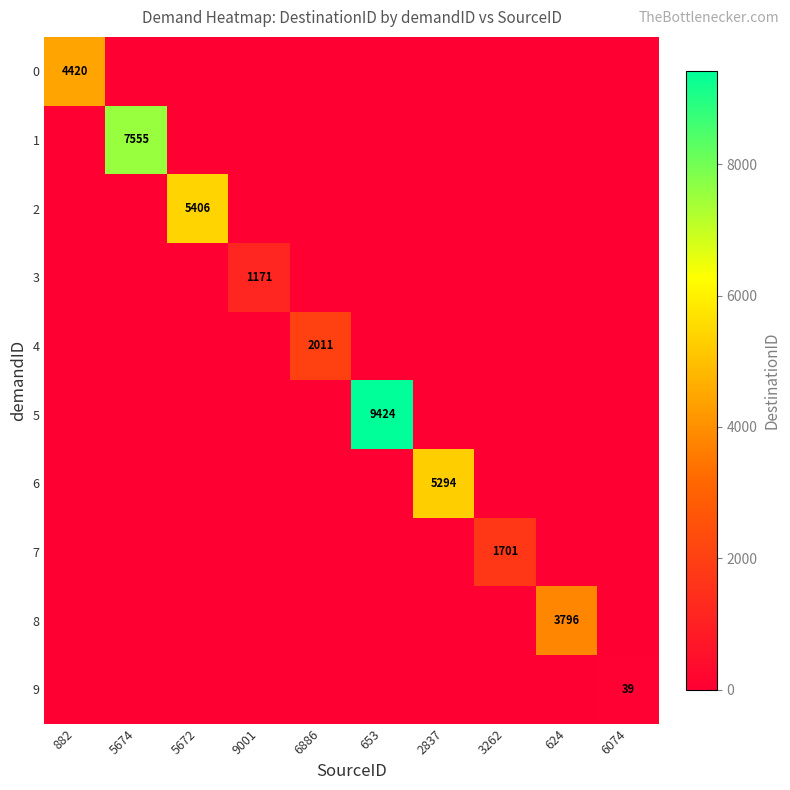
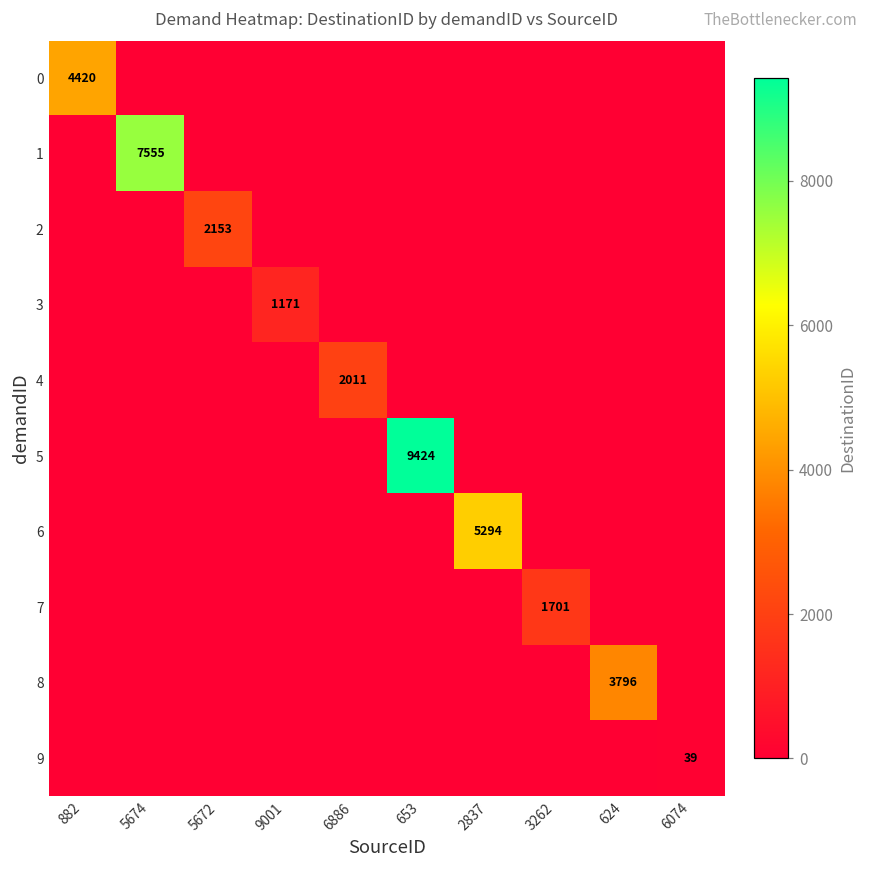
  {
    "0": {
      "882": 4420
    },
    "1": {
      "5674": 7555
    },
    "2": {
-     "5672": 5406
+     "5672": 2153
    },
    "3": {
      "9001": 1171
    },
    "4": {
      "6886": 2011
    },
    "5": {
      "653": 9424
    },
    "6": {
      "2837": 5294
    },
    "7": {
      "3262": 1701
    },
    "8": {
      "624": 3796
    },
    "9": {
      "6074": 39
    }
  }
